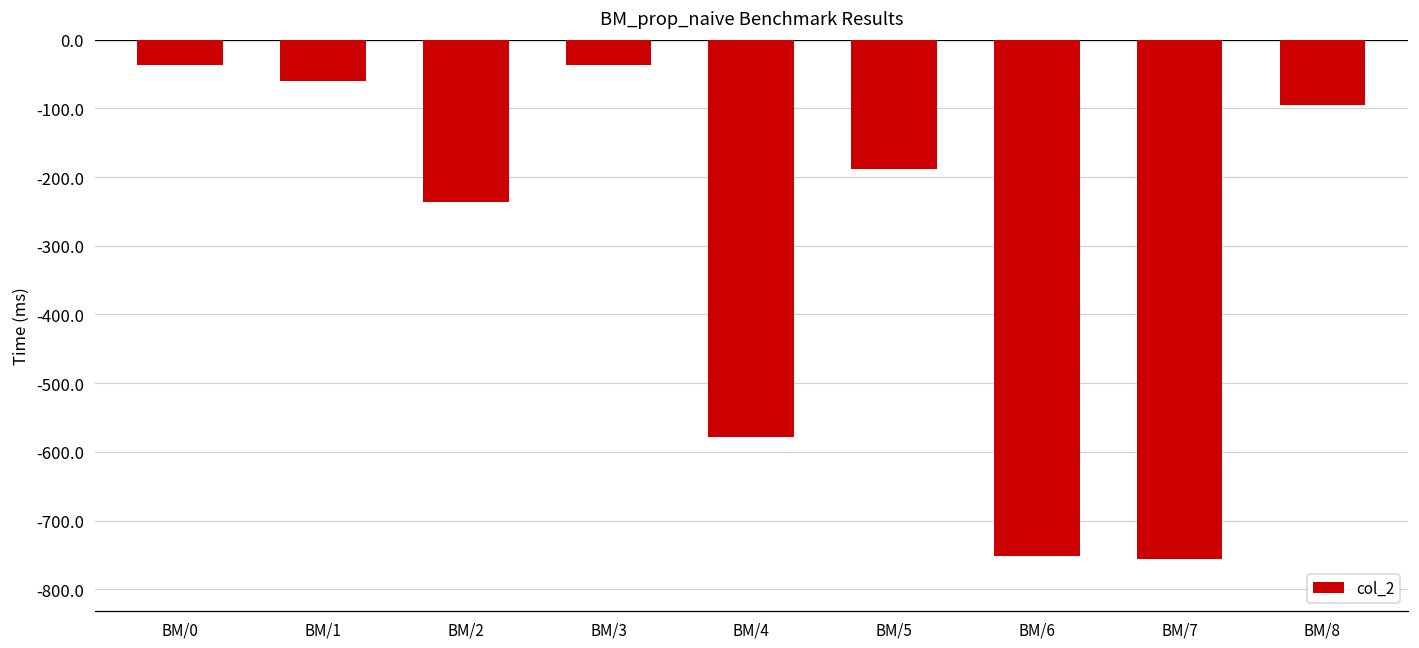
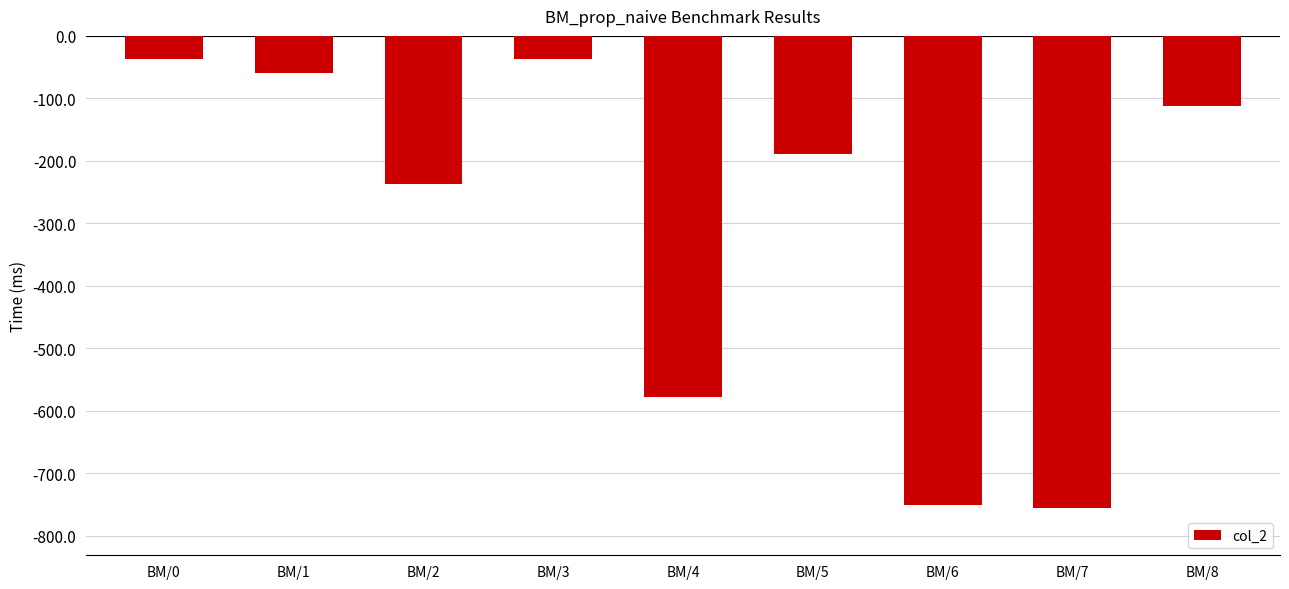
  {
    "BM/0": -40,
    "BM/1": -60,
    "BM/2": -240,
    "BM/3": -40,
    "BM/4": -580,
    "BM/5": -190,
    "BM/6": -750,
    "BM/7": -760,
-   "BM/8": -90
+   "BM/8": -110
  }
